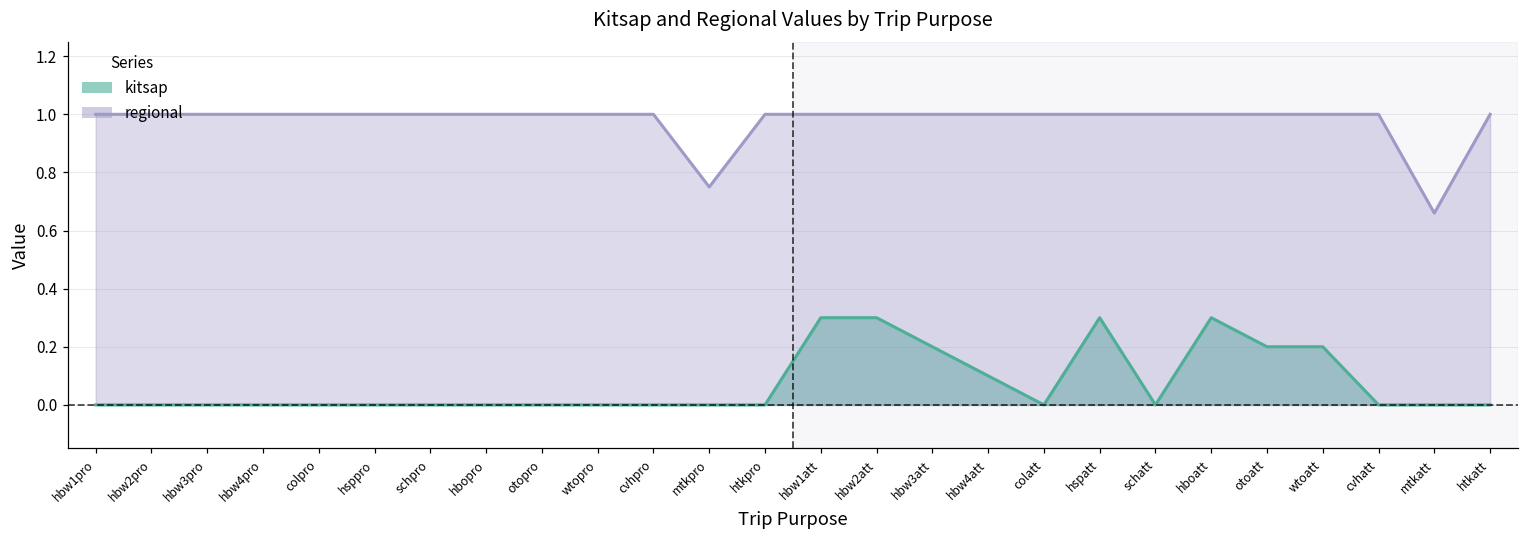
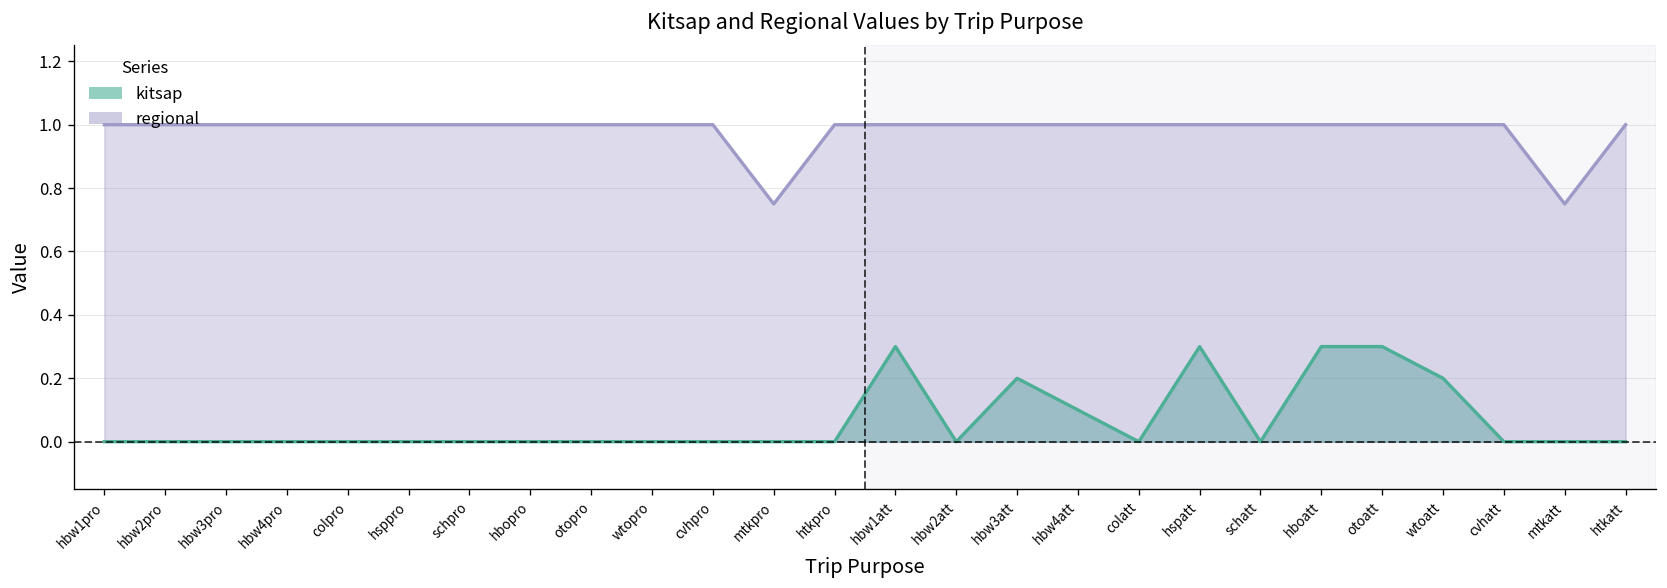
  {
    "kitsap": {
      "hbw1pro": 0.0,
      "hbw2pro": 0.0,
      "hbw3pro": 0.0,
      "hbw4pro": 0.0,
      "colpro": 0.0,
      "hsppro": 0.0,
      "schpro": 0.0,
      "hbopro": 0.0,
      "otopro": 0.0,
      "wtopro": 0.0,
      "cvhpro": 0.0,
      "mtkpro": 0.0,
      "htkpro": 0.0,
      "hbw1att": 0.3,
-     "hbw2att": 0.3,
+     "hbw2att": 0.0,
      "hbw3att": 0.2,
      "hbw4att": 0.1,
      "colatt": 0.0,
      "hspatt": 0.3,
      "schatt": 0.0,
      "hboatt": 0.3,
-     "otoatt": 0.2,
+     "otoatt": 0.3,
      "wtoatt": 0.2,
      "cvhatt": 0.0,
      "mtkatt": 0.0,
      "htkatt": 0.0
    },
    "regional": {
      "hbw1pro": 1.00,
      "hbw2pro": 1.00,
      "hbw3pro": 1.00,
      "hbw4pro": 1.00,
      "colpro": 1.00,
      "hsppro": 1.00,
      "schpro": 1.00,
      "hbopro": 1.00,
      "otopro": 1.00,
      "wtopro": 1.00,
      "cvhpro": 1.00,
      "mtkpro": 0.75,
      "htkpro": 1.00,
      "hbw1att": 1.00,
      "hbw2att": 1.00,
      "hbw3att": 1.00,
      "hbw4att": 1.00,
      "colatt": 1.00,
      "hspatt": 1.00,
      "schatt": 1.00,
      "hboatt": 1.00,
      "otoatt": 1.00,
      "wtoatt": 1.00,
      "cvhatt": 1.00,
-     "mtkatt": 0.66,
+     "mtkatt": 0.75,
      "htkatt": 1.00
    }
  }
